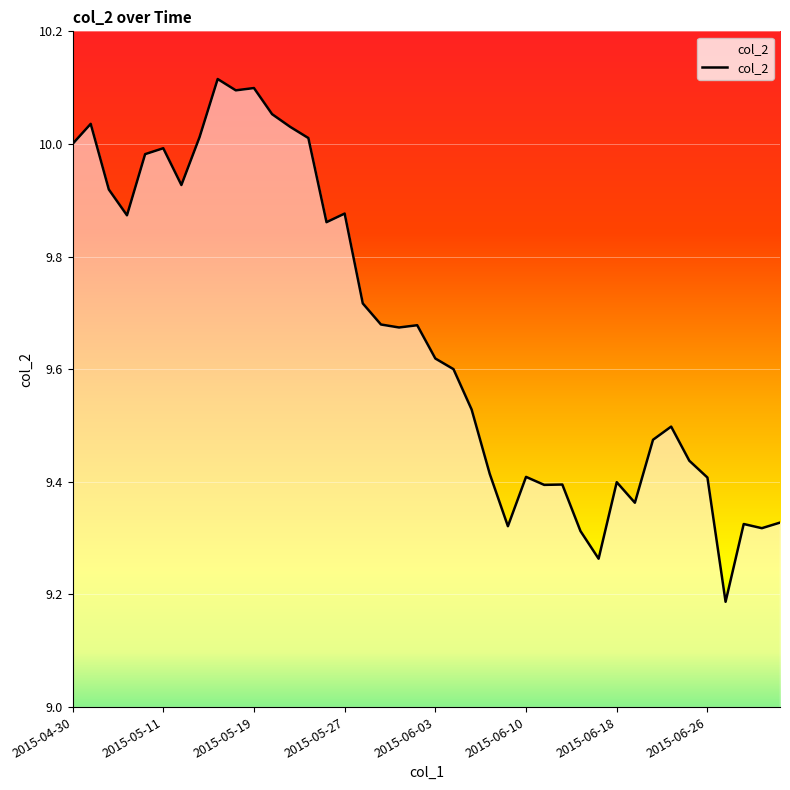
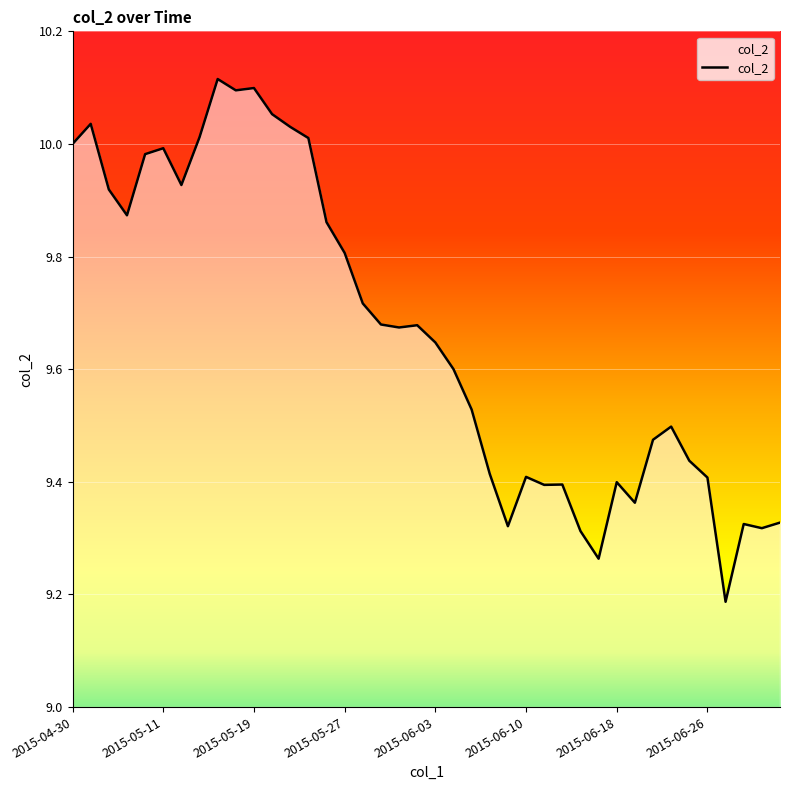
  {
    "2015-04-30": 10.00,
    "2015-05-11": 9.99,
    "2015-05-19": 10.10,
-   "2015-05-27": 9.88,
-   "2015-06-03": 9.62,
+   "2015-05-27": 9.81,
+   "2015-06-03": 9.65,
    "2015-06-10": 9.41,
    "2015-06-18": 9.40,
    "2015-06-26": 9.41
  }
